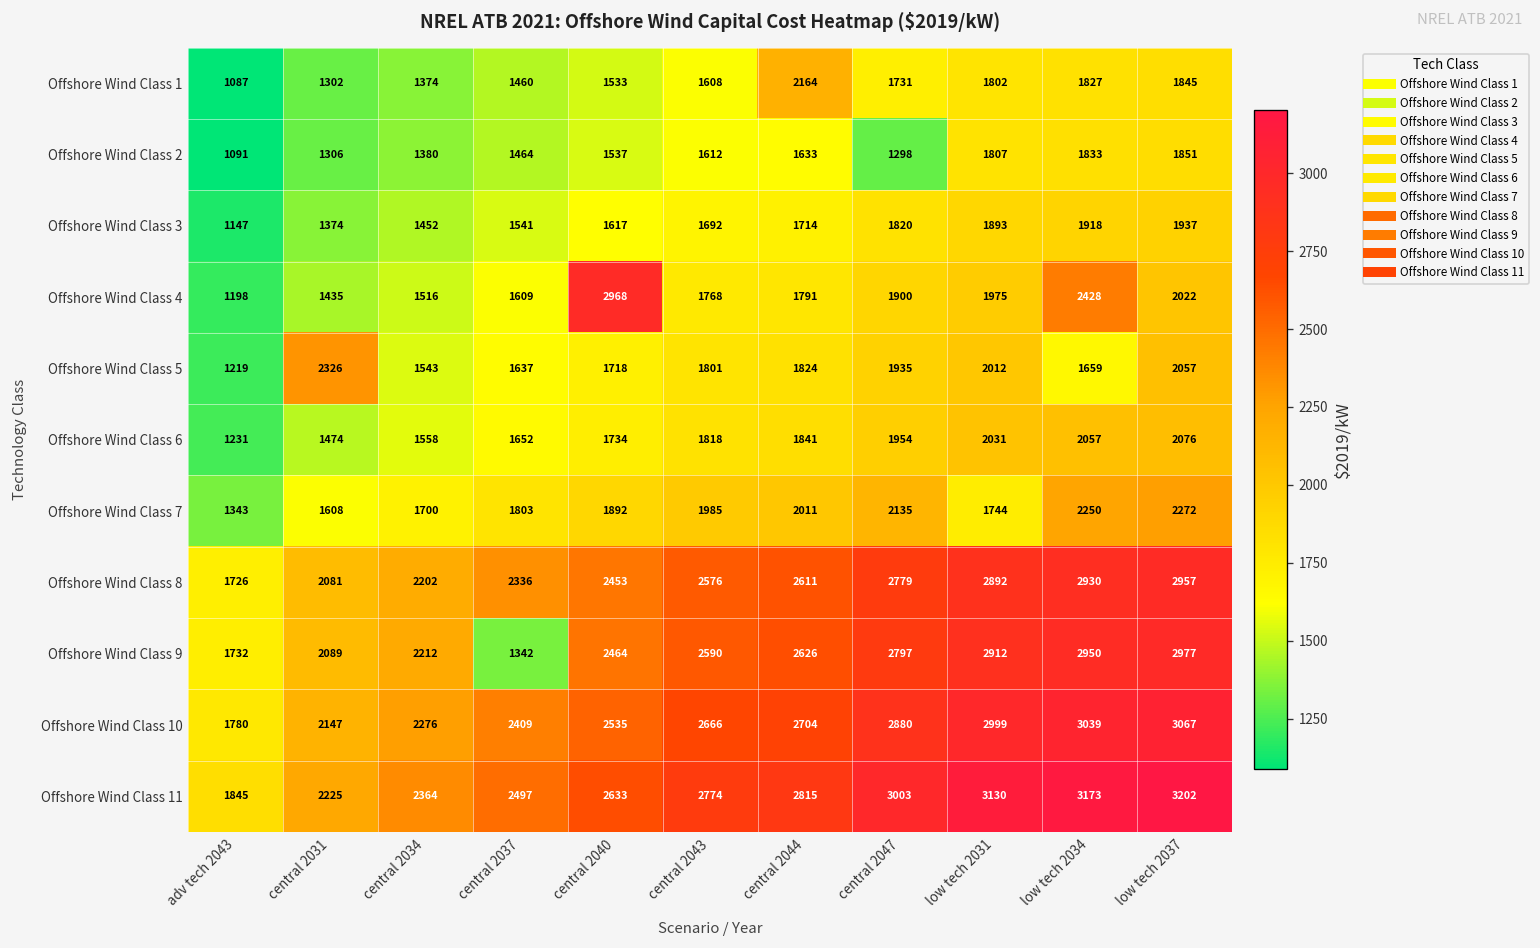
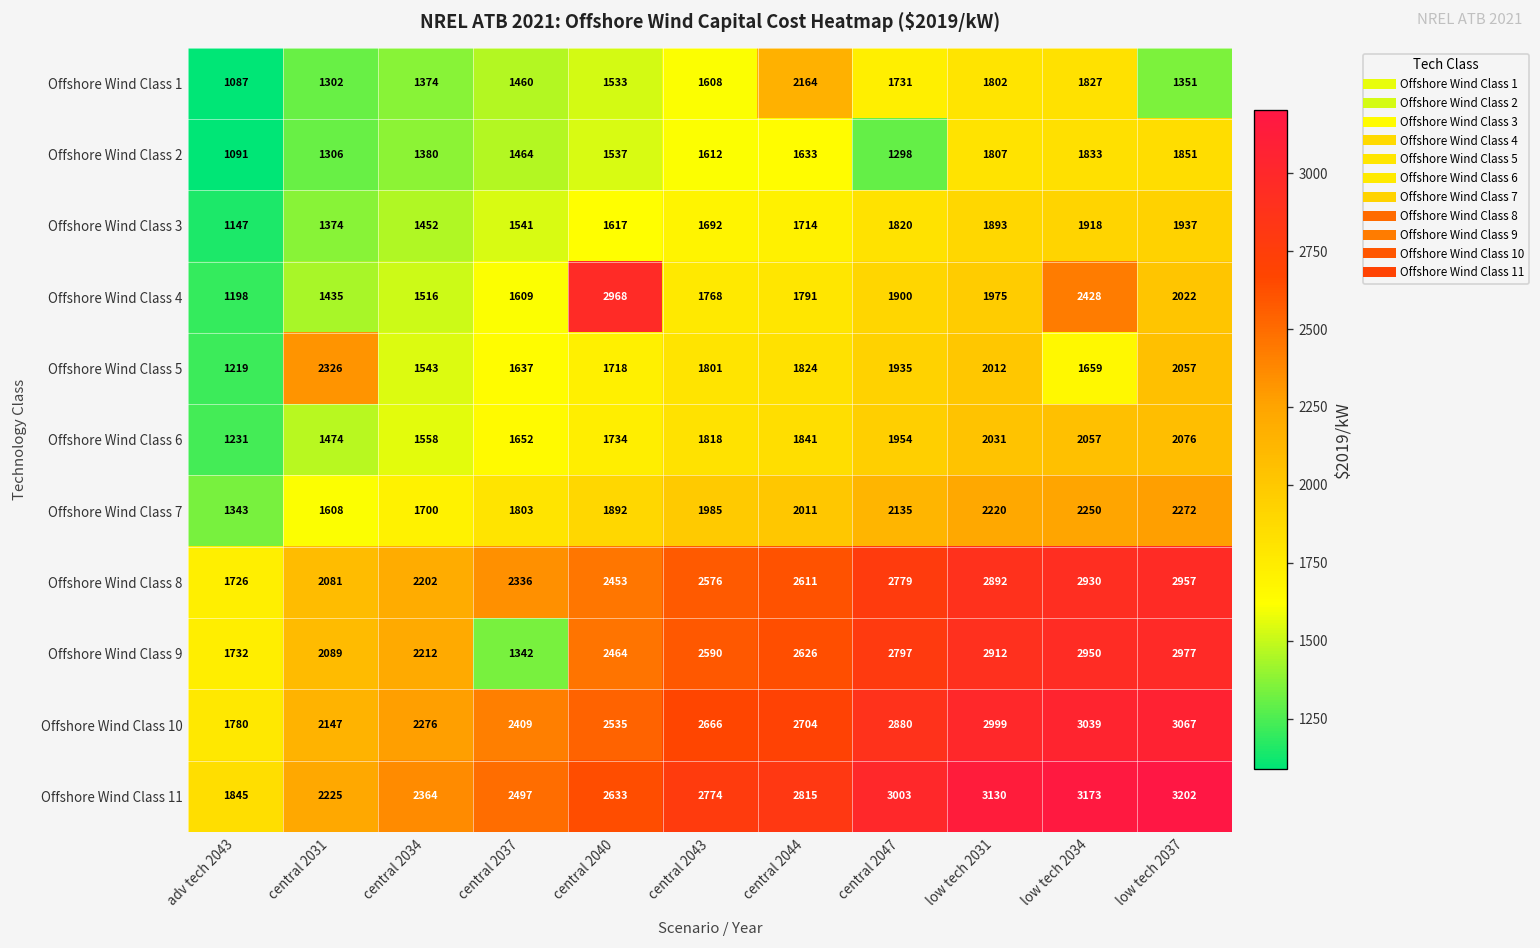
  {
    "Offshore Wind Class 1": {
      "adv tech 2043": 1087,
      "central 2031": 1302,
      "central 2034": 1374,
      "central 2037": 1460,
      "central 2040": 1533,
      "central 2043": 1608,
      "central 2044": 2164,
      "central 2047": 1731,
      "low tech 2031": 1802,
      "low tech 2034": 1827,
-     "low tech 2037": 1845
+     "low tech 2037": 1351
    },
    "Offshore Wind Class 2": {
      "adv tech 2043": 1091,
      "central 2031": 1306,
      "central 2034": 1380,
      "central 2037": 1464,
      "central 2040": 1537,
      "central 2043": 1612,
      "central 2044": 1633,
      "central 2047": 1298,
      "low tech 2031": 1807,
      "low tech 2034": 1833,
      "low tech 2037": 1851
    },
    "Offshore Wind Class 3": {
      "adv tech 2043": 1147,
      "central 2031": 1374,
      "central 2034": 1452,
      "central 2037": 1541,
      "central 2040": 1617,
      "central 2043": 1692,
      "central 2044": 1714,
      "central 2047": 1820,
      "low tech 2031": 1893,
      "low tech 2034": 1918,
      "low tech 2037": 1937
    },
    "Offshore Wind Class 4": {
      "adv tech 2043": 1198,
      "central 2031": 1435,
      "central 2034": 1516,
      "central 2037": 1609,
      "central 2040": 2968,
      "central 2043": 1768,
      "central 2044": 1791,
      "central 2047": 1900,
      "low tech 2031": 1975,
      "low tech 2034": 2428,
      "low tech 2037": 2022
    },
    "Offshore Wind Class 5": {
      "adv tech 2043": 1219,
      "central 2031": 2326,
      "central 2034": 1543,
      "central 2037": 1637,
      "central 2040": 1718,
      "central 2043": 1801,
      "central 2044": 1824,
      "central 2047": 1935,
      "low tech 2031": 2012,
      "low tech 2034": 1659,
      "low tech 2037": 2057
    },
    "Offshore Wind Class 6": {
      "adv tech 2043": 1231,
      "central 2031": 1474,
      "central 2034": 1558,
      "central 2037": 1652,
      "central 2040": 1734,
      "central 2043": 1818,
      "central 2044": 1841,
      "central 2047": 1954,
      "low tech 2031": 2031,
      "low tech 2034": 2057,
      "low tech 2037": 2076
    },
    "Offshore Wind Class 7": {
      "adv tech 2043": 1343,
      "central 2031": 1608,
      "central 2034": 1700,
      "central 2037": 1803,
      "central 2040": 1892,
      "central 2043": 1985,
      "central 2044": 2011,
      "central 2047": 2135,
-     "low tech 2031": 1744,
+     "low tech 2031": 2220,
      "low tech 2034": 2250,
      "low tech 2037": 2272
    },
    "Offshore Wind Class 8": {
      "adv tech 2043": 1726,
      "central 2031": 2081,
      "central 2034": 2202,
      "central 2037": 2336,
      "central 2040": 2453,
      "central 2043": 2576,
      "central 2044": 2611,
      "central 2047": 2779,
      "low tech 2031": 2892,
      "low tech 2034": 2930,
      "low tech 2037": 2957
    },
    "Offshore Wind Class 9": {
      "adv tech 2043": 1732,
      "central 2031": 2089,
      "central 2034": 2212,
      "central 2037": 1342,
      "central 2040": 2464,
      "central 2043": 2590,
      "central 2044": 2626,
      "central 2047": 2797,
      "low tech 2031": 2912,
      "low tech 2034": 2950,
      "low tech 2037": 2977
    },
    "Offshore Wind Class 10": {
      "adv tech 2043": 1780,
      "central 2031": 2147,
      "central 2034": 2276,
      "central 2037": 2409,
      "central 2040": 2535,
      "central 2043": 2666,
      "central 2044": 2704,
      "central 2047": 2880,
      "low tech 2031": 2999,
      "low tech 2034": 3039,
      "low tech 2037": 3067
    },
    "Offshore Wind Class 11": {
      "adv tech 2043": 1845,
      "central 2031": 2225,
      "central 2034": 2364,
      "central 2037": 2497,
      "central 2040": 2633,
      "central 2043": 2774,
      "central 2044": 2815,
      "central 2047": 3003,
      "low tech 2031": 3130,
      "low tech 2034": 3173,
      "low tech 2037": 3202
    }
  }
